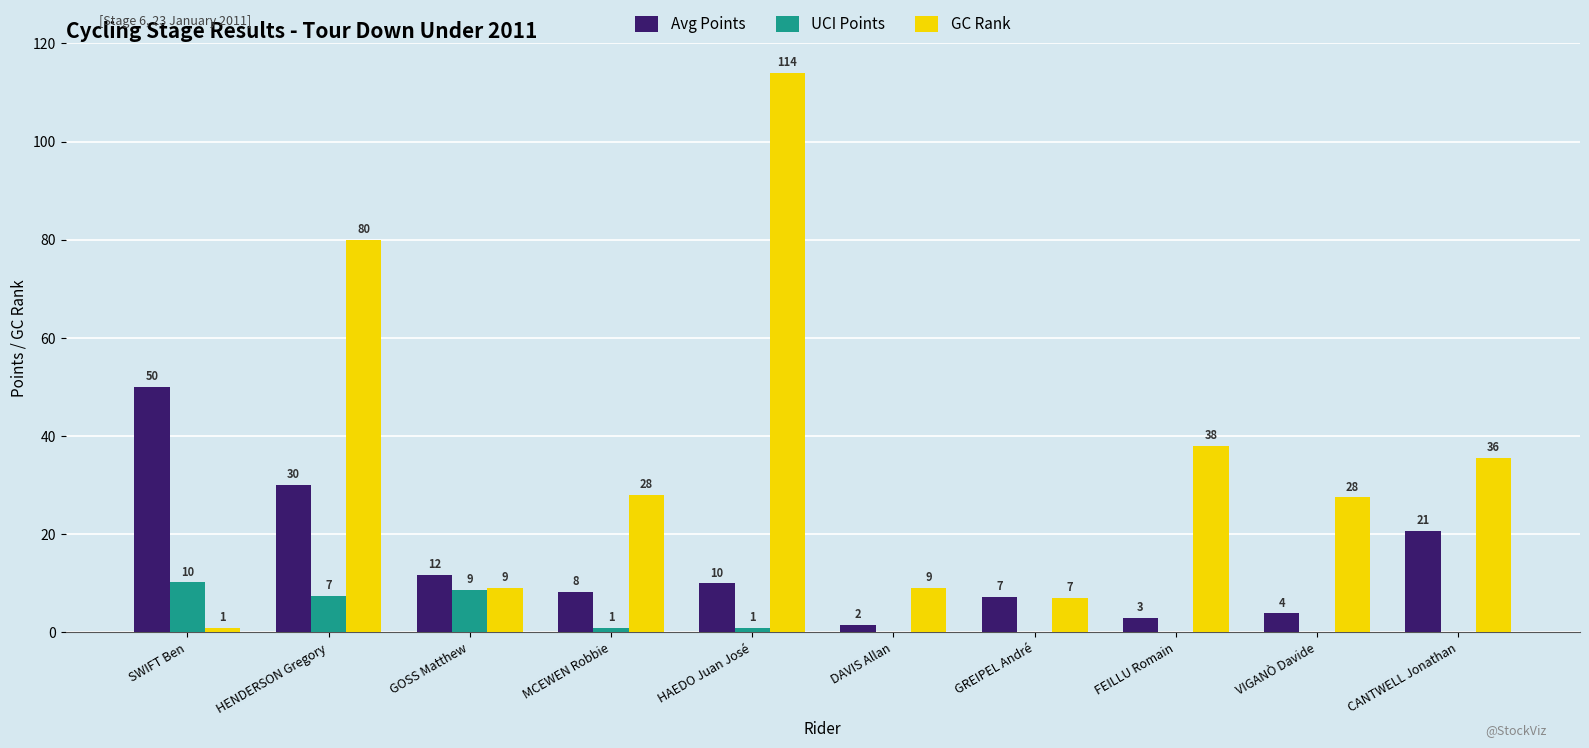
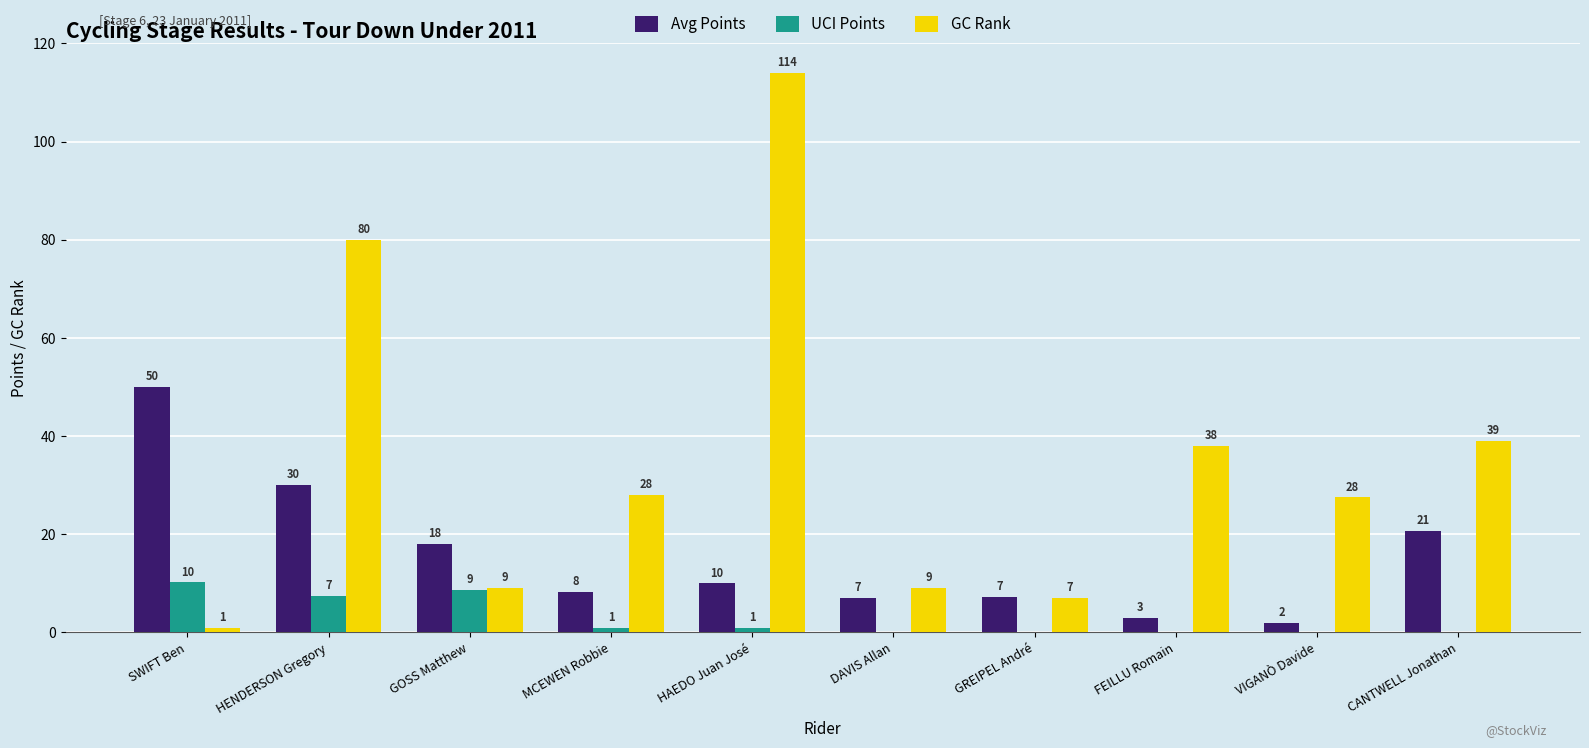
  {
    "Avg Points": {
      "SWIFT Ben": 50,
      "HENDERSON Gregory": 30,
-     "GOSS Matthew": 12,
+     "GOSS Matthew": 18,
      "MCEWEN Robbie": 8,
      "HAEDO Juan José": 10,
-     "DAVIS Allan": 2,
+     "DAVIS Allan": 7,
      "GREIPEL André": 7,
      "FEILLU Romain": 3,
-     "VIGANÒ Davide": 4,
+     "VIGANÒ Davide": 2,
      "CANTWELL Jonathan": 21
    },
    "UCI Points": {
      "SWIFT Ben": 10,
      "HENDERSON Gregory": 7,
      "GOSS Matthew": 9,
      "MCEWEN Robbie": 1,
      "HAEDO Juan José": 1
    },
    "GC Rank": {
      "SWIFT Ben": 1,
      "HENDERSON Gregory": 80,
      "GOSS Matthew": 9,
      "MCEWEN Robbie": 28,
      "HAEDO Juan José": 114,
      "DAVIS Allan": 9,
      "GREIPEL André": 7,
      "FEILLU Romain": 38,
      "VIGANÒ Davide": 28,
-     "CANTWELL Jonathan": 36
+     "CANTWELL Jonathan": 39
    }
  }
